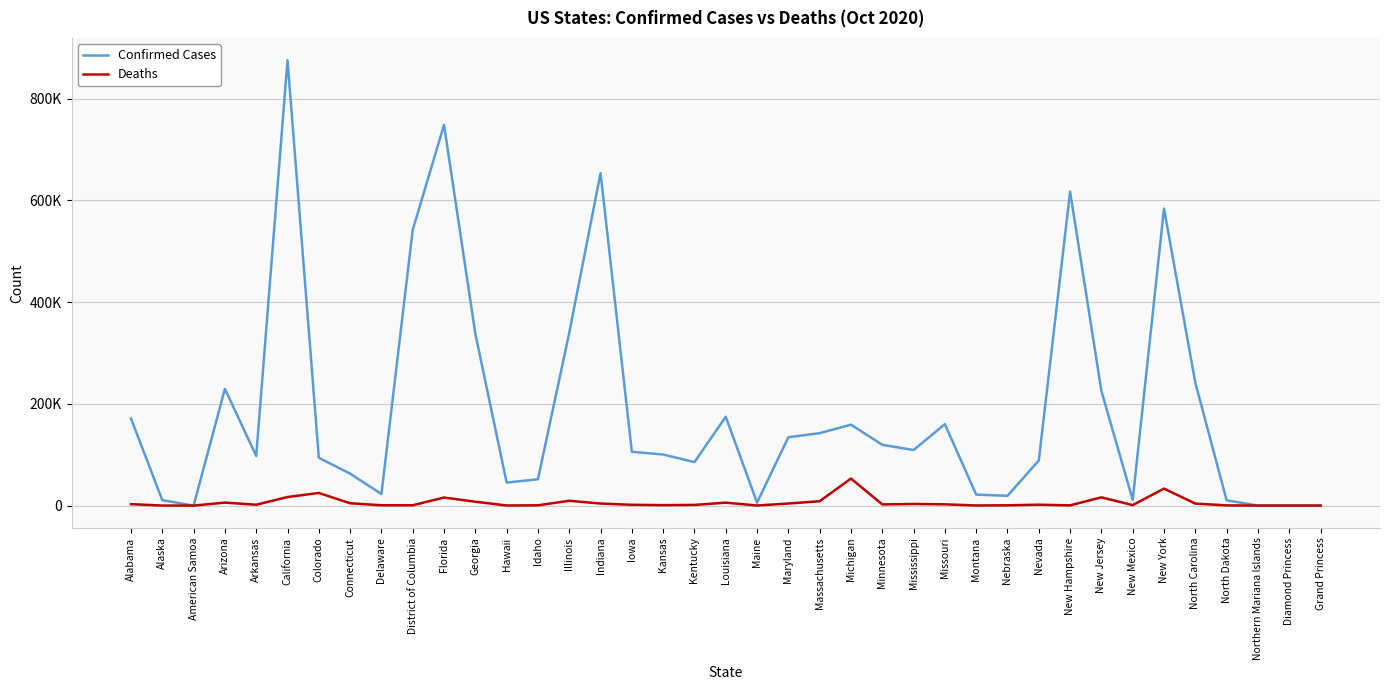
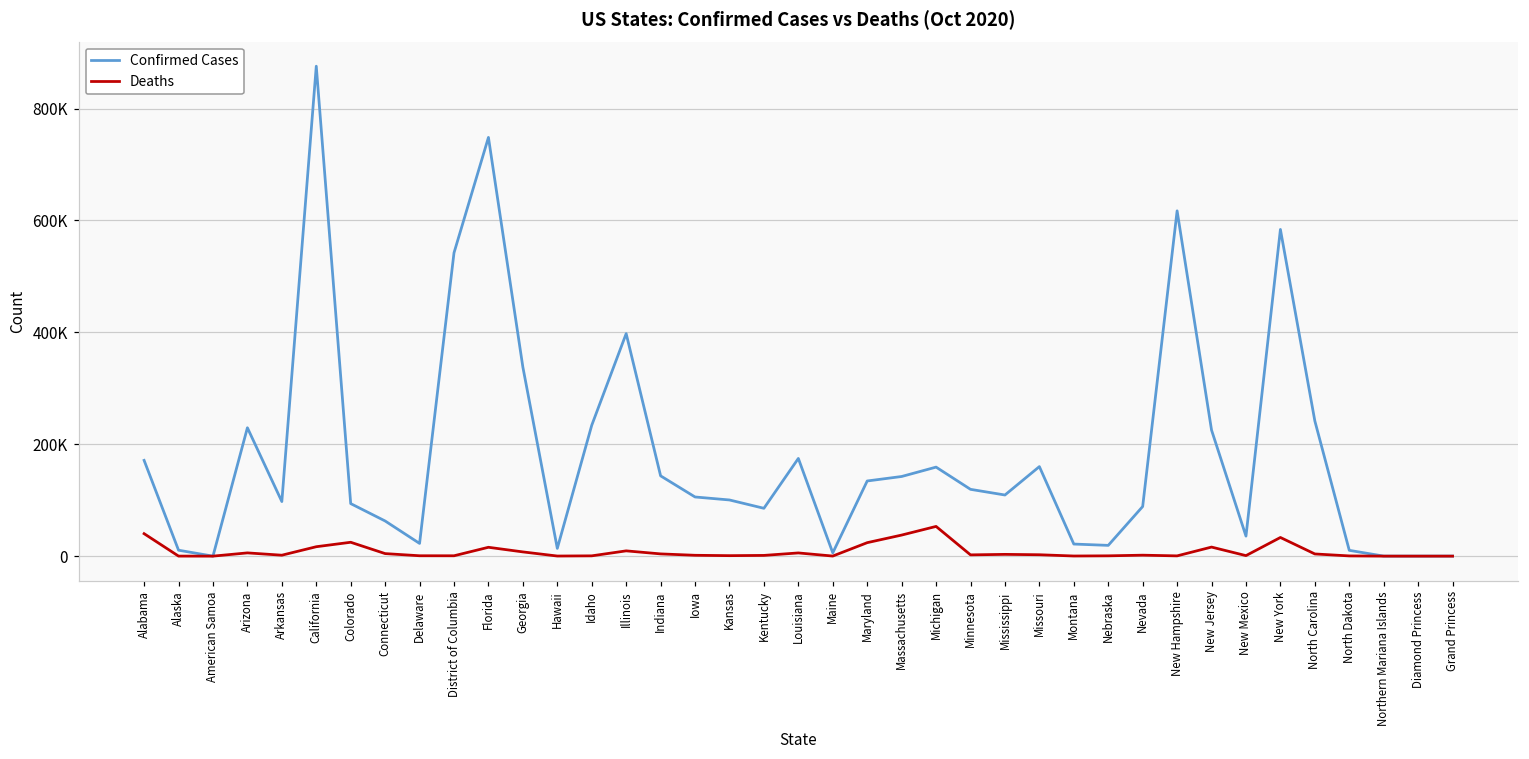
  {
    "Confirmed Cases": {
      "Alabama": 170000,
      "Alaska": 10000,
      "Arizona": 230000,
      "Arkansas": 100000,
      "California": 880000,
      "Colorado": 90000,
      "Connecticut": 60000,
      "Delaware": 20000,
      "District of Columbia": 540000,
      "Florida": 750000,
      "Georgia": 340000,
-     "Hawaii": 50000,
-     "Idaho": 50000,
-     "Illinois": 340000,
-     "Indiana": 650000,
+     "Hawaii": 10000,
+     "Idaho": 230000,
+     "Illinois": 400000,
+     "Indiana": 140000,
      "Iowa": 110000,
      "Kansas": 100000,
      "Kentucky": 90000,
      "Louisiana": 170000,
      "Maine": 10000,
      "Maryland": 130000,
      "Massachusetts": 140000,
      "Michigan": 160000,
      "Minnesota": 120000,
      "Mississippi": 110000,
      "Missouri": 160000,
      "Montana": 20000,
      "Nebraska": 20000,
      "Nevada": 90000,
      "New Hampshire": 620000,
      "New Jersey": 230000,
-     "New Mexico": 10000,
+     "New Mexico": 40000,
      "New York": 580000,
      "North Carolina": 240000,
      "North Dakota": 10000
    },
    "Deaths": {
-     "Alabama": 0,
+     "Alabama": 40000,
      "Alaska": 0,
      "Arizona": 10000,
      "Arkansas": 0,
      "California": 20000,
      "Colorado": 20000,
      "Connecticut": 0,
      "Delaware": 0,
      "District of Columbia": 0,
      "Florida": 20000,
      "Georgia": 10000,
      "Hawaii": 0,
      "Idaho": 0,
      "Illinois": 10000,
      "Indiana": 0,
      "Iowa": 0,
      "Kansas": 0,
      "Kentucky": 0,
      "Louisiana": 10000,
      "Maine": 0,
-     "Maryland": 0,
-     "Massachusetts": 10000,
+     "Maryland": 20000,
+     "Massachusetts": 40000,
      "Michigan": 50000,
      "Minnesota": 0,
      "Mississippi": 0,
      "Missouri": 0,
      "Montana": 0,
      "Nebraska": 0,
      "Nevada": 0,
      "New Hampshire": 0,
      "New Jersey": 20000,
      "New Mexico": 0,
      "New York": 30000,
      "North Carolina": 0,
      "North Dakota": 0
    }
  }
